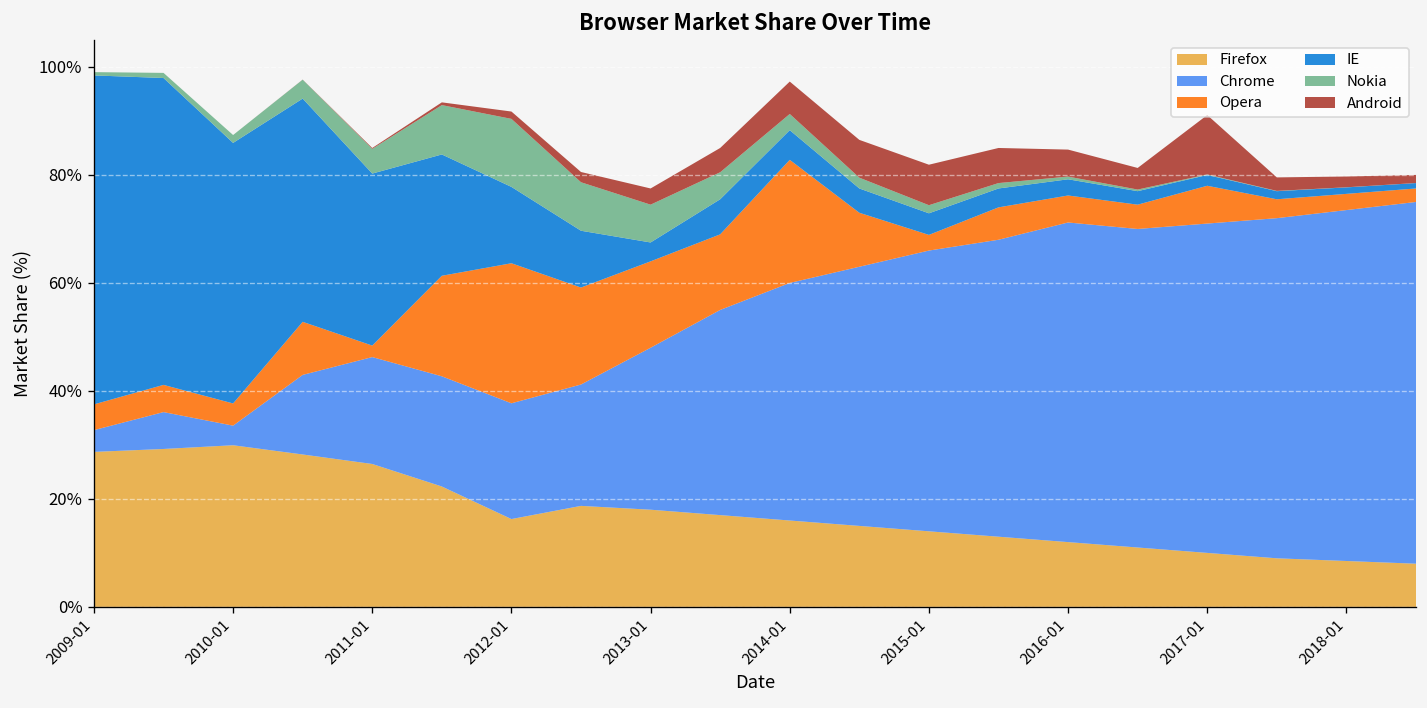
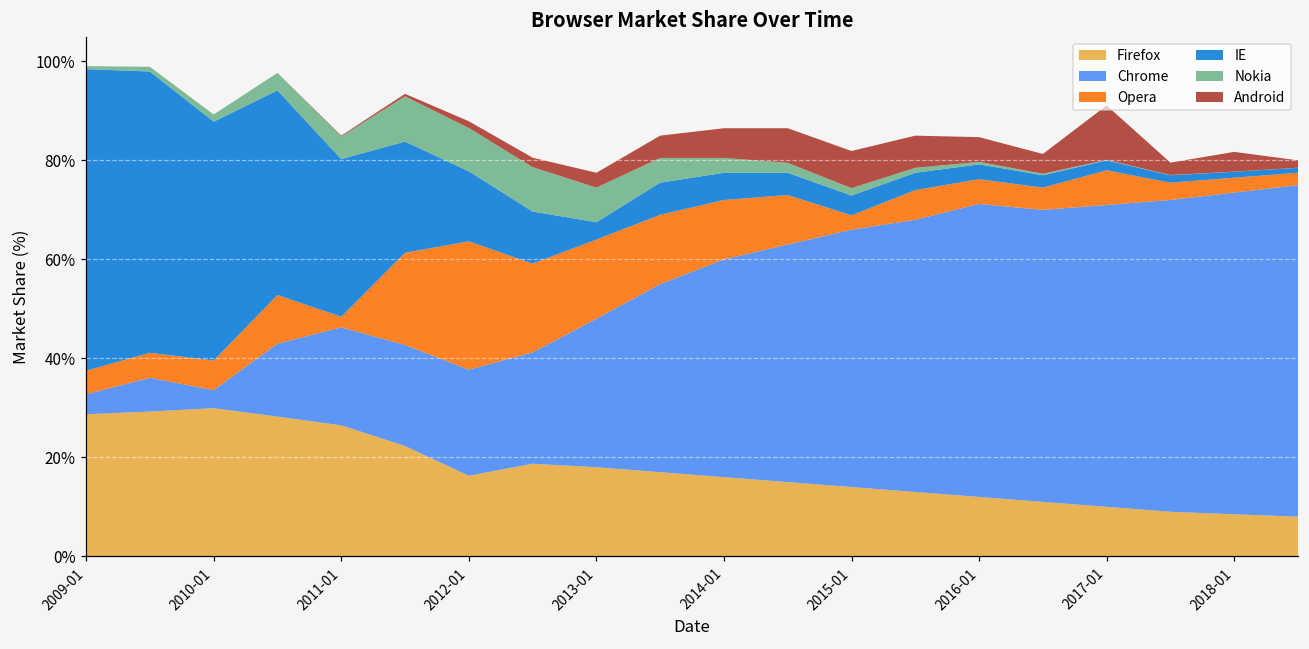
  {
    "Firefox": {
      "2009-01": "29%",
      "2010-01": "30%",
      "2011-01": "26%",
      "2012-01": "16%",
      "2013-01": "18%",
      "2014-01": "16%",
      "2015-01": "14%",
      "2016-01": "12%",
      "2017-01": "10%",
      "2018-01": "9%"
    },
    "Chrome": {
      "2009-01": "4%",
      "2010-01": "4%",
      "2011-01": "20%",
      "2012-01": "21%",
      "2013-01": "30%",
      "2014-01": "44%",
      "2015-01": "52%",
      "2016-01": "59%",
      "2017-01": "61%",
      "2018-01": "65%"
    },
    "Opera": {
      "2009-01": "5%",
-     "2010-01": "4%",
+     "2010-01": "6%",
      "2011-01": "2%",
      "2012-01": "26%",
      "2013-01": "16%",
-     "2014-01": "23%",
+     "2014-01": "12%",
      "2015-01": "3%",
      "2016-01": "5%",
      "2017-01": "7%",
      "2018-01": "3%"
    },
    "IE": {
      "2009-01": "61%",
      "2010-01": "48%",
      "2011-01": "32%",
      "2012-01": "14%",
      "2013-01": "4%",
      "2014-01": "6%",
      "2015-01": "4%"
    },
    "Nokia": {
-     "2012-01": "13%",
+     "2012-01": "9%",
      "2013-01": "7%",
      "2014-01": "3%",
      "2015-01": "2%"
    },
    "Android": {
      "2012-01": "1%",
      "2013-01": "3%",
      "2014-01": "6%",
      "2015-01": "8%",
      "2016-01": "5%",
-     "2018-01": "2%"
+     "2018-01": "4%"
    }
  }
